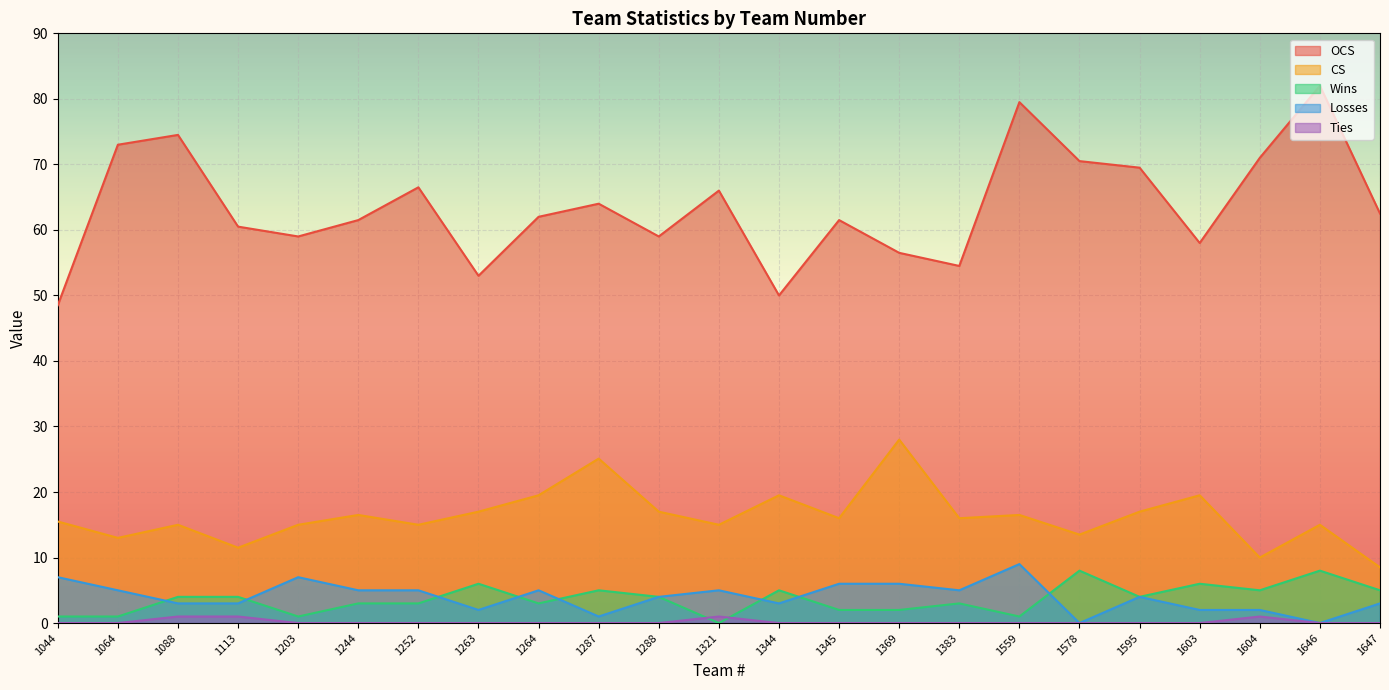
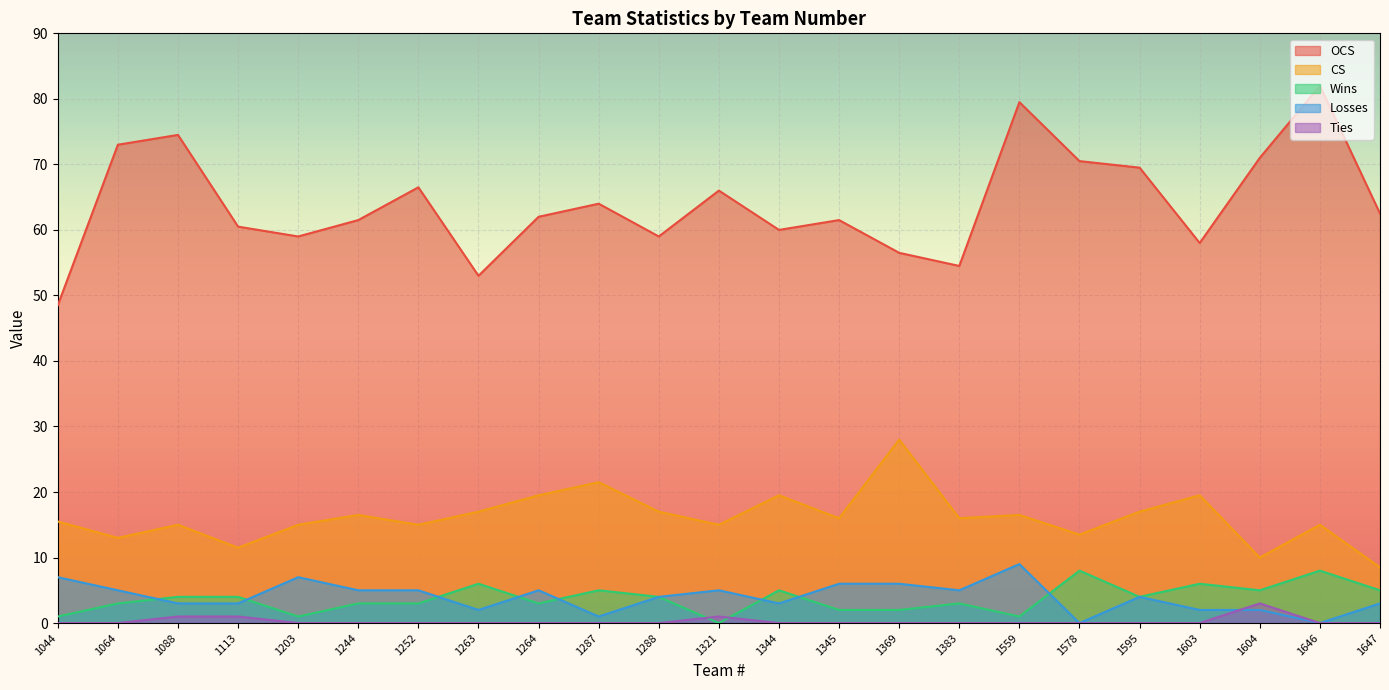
  {
    "OCS": {
      "1044": 49,
      "1064": 73,
      "1088": 75,
      "1113": 61,
      "1203": 59,
      "1244": 62,
      "1252": 67,
      "1263": 53,
      "1264": 62,
      "1287": 64,
      "1288": 59,
      "1321": 66,
-     "1344": 50,
+     "1344": 60,
      "1345": 62,
      "1369": 57,
      "1383": 55,
      "1559": 80,
      "1578": 71,
      "1595": 70,
      "1603": 58,
      "1604": 71,
      "1647": 63
    },
    "CS": {
      "1044": 16,
      "1064": 13,
      "1088": 15,
      "1113": 12,
      "1203": 15,
      "1244": 17,
      "1252": 15,
      "1263": 17,
      "1264": 20,
-     "1287": 25,
+     "1287": 22,
      "1288": 17,
      "1321": 15,
      "1344": 20,
      "1345": 16,
      "1369": 28,
      "1383": 16,
      "1559": 17,
      "1578": 14,
      "1595": 17,
      "1603": 20,
      "1604": 10,
      "1646": 15,
      "1647": 9
    },
    "Wins": {
      "1044": 1,
-     "1064": 1,
+     "1064": 3,
      "1088": 4,
      "1113": 4,
      "1203": 1,
      "1244": 3,
      "1252": 3,
      "1263": 6,
      "1264": 3,
      "1287": 5,
      "1321": 0,
      "1344": 5,
      "1345": 2,
      "1369": 2,
      "1383": 3,
      "1559": 1,
      "1578": 8,
      "1603": 6,
      "1604": 5,
      "1646": 8,
      "1647": 5
    },
    "Losses": {
      "1044": 7,
      "1064": 5,
      "1088": 3,
      "1113": 3,
      "1203": 7,
      "1244": 5,
      "1252": 5,
      "1263": 2,
      "1264": 5,
      "1287": 1,
      "1321": 5,
      "1344": 3,
      "1345": 6,
      "1369": 6,
      "1383": 5,
      "1559": 9,
      "1603": 2,
      "1604": 2,
      "1647": 3
    },
    "Ties": {
      "1044": 0,
      "1064": 0,
      "1088": 1,
      "1113": 1,
      "1203": 0,
      "1244": 0,
      "1252": 0,
      "1263": 0,
      "1264": 0,
      "1287": 0,
      "1288": 0,
      "1321": 1,
      "1344": 0,
      "1345": 0,
      "1369": 0,
      "1383": 0,
      "1559": 0,
      "1595": 0,
      "1603": 0,
-     "1604": 1,
+     "1604": 3,
      "1647": 0
    }
  }
